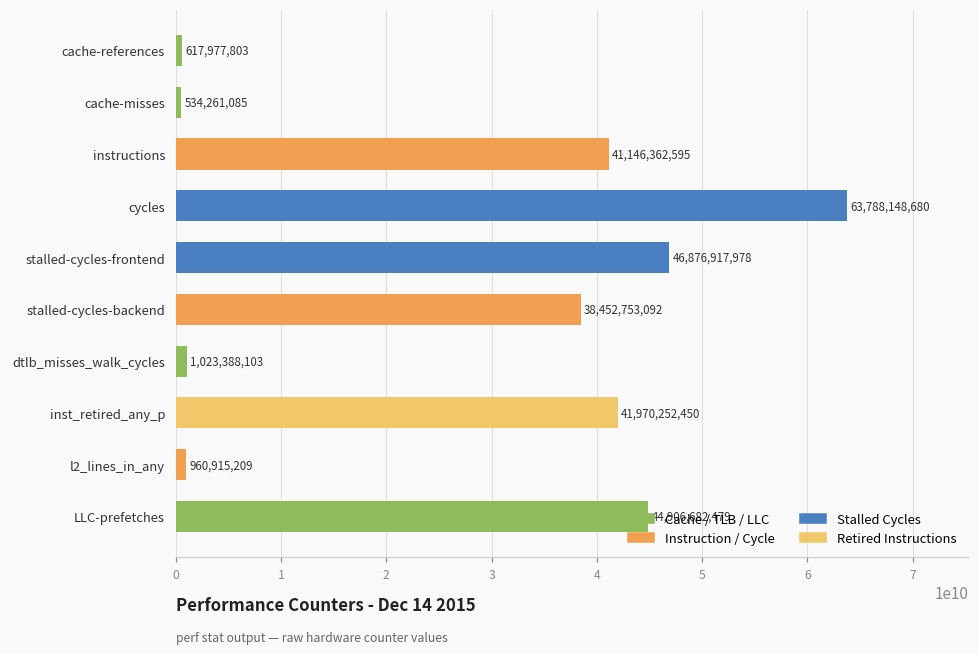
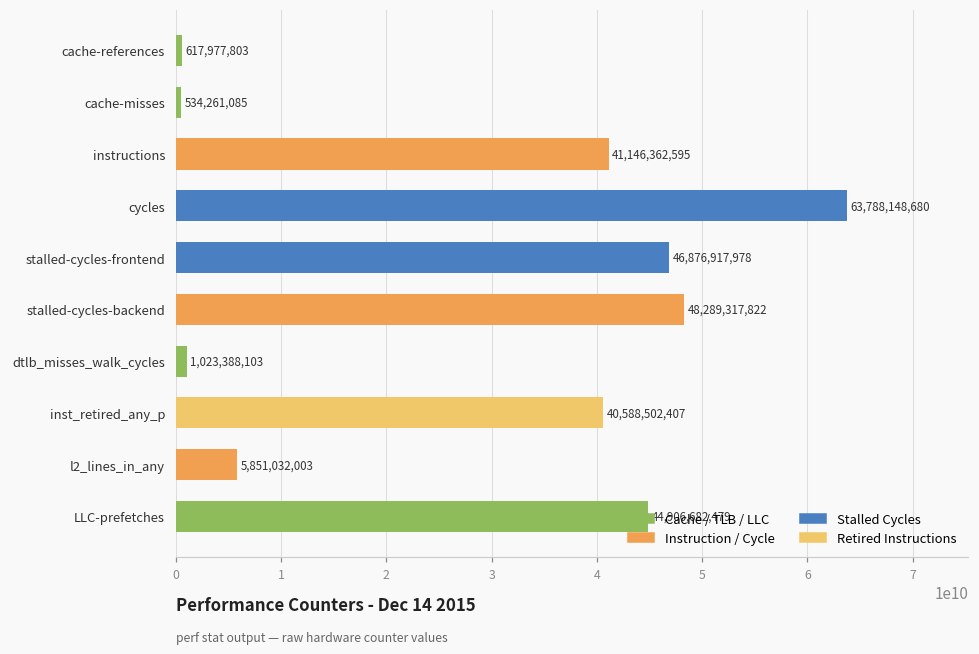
  {
    "cache-references": "617,977,803",
    "cache-misses": "534,261,085",
    "instructions": "41,146,362,595",
    "cycles": "63,788,148,680",
    "stalled-cycles-frontend": "46,876,917,978",
-   "stalled-cycles-backend": "38,452,753,092",
+   "stalled-cycles-backend": "48,289,317,822",
    "dtlb_misses_walk_cycles": "1,023,388,103",
-   "inst_retired_any_p": "41,970,252,450",
-   "l2_lines_in_any": "960,915,209",
+   "inst_retired_any_p": "40,588,502,407",
+   "l2_lines_in_any": "5,851,032,003",
    "LLC-prefetches": "44,906,682,479"
  }
